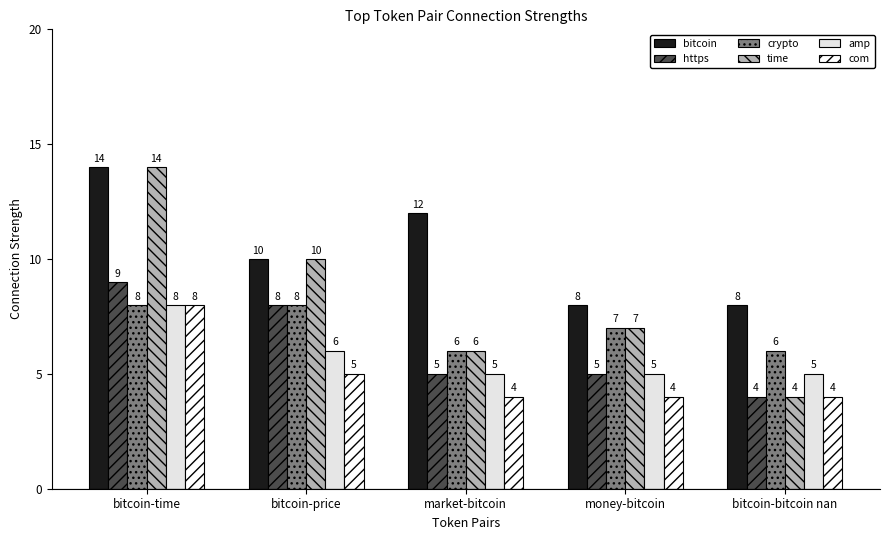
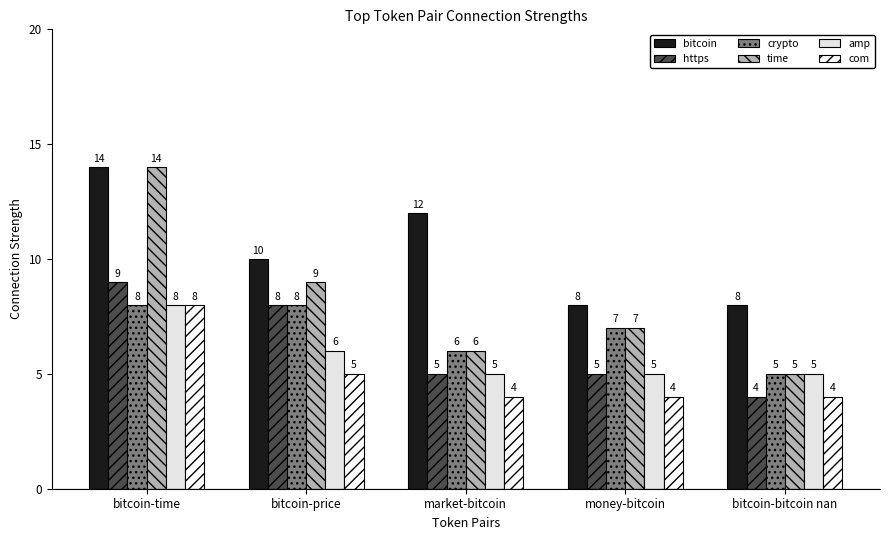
  {
    "bitcoin": {
      "bitcoin-time": 14,
      "bitcoin-price": 10,
      "market-bitcoin": 12,
      "money-bitcoin": 8,
      "bitcoin-bitcoin nan": 8
    },
    "https": {
      "bitcoin-time": 9,
      "bitcoin-price": 8,
      "market-bitcoin": 5,
      "money-bitcoin": 5,
      "bitcoin-bitcoin nan": 4
    },
    "crypto": {
      "bitcoin-time": 8,
      "bitcoin-price": 8,
      "market-bitcoin": 6,
      "money-bitcoin": 7,
-     "bitcoin-bitcoin nan": 6
+     "bitcoin-bitcoin nan": 5
    },
    "time": {
      "bitcoin-time": 14,
-     "bitcoin-price": 10,
+     "bitcoin-price": 9,
      "market-bitcoin": 6,
      "money-bitcoin": 7,
-     "bitcoin-bitcoin nan": 4
+     "bitcoin-bitcoin nan": 5
    }
  }
